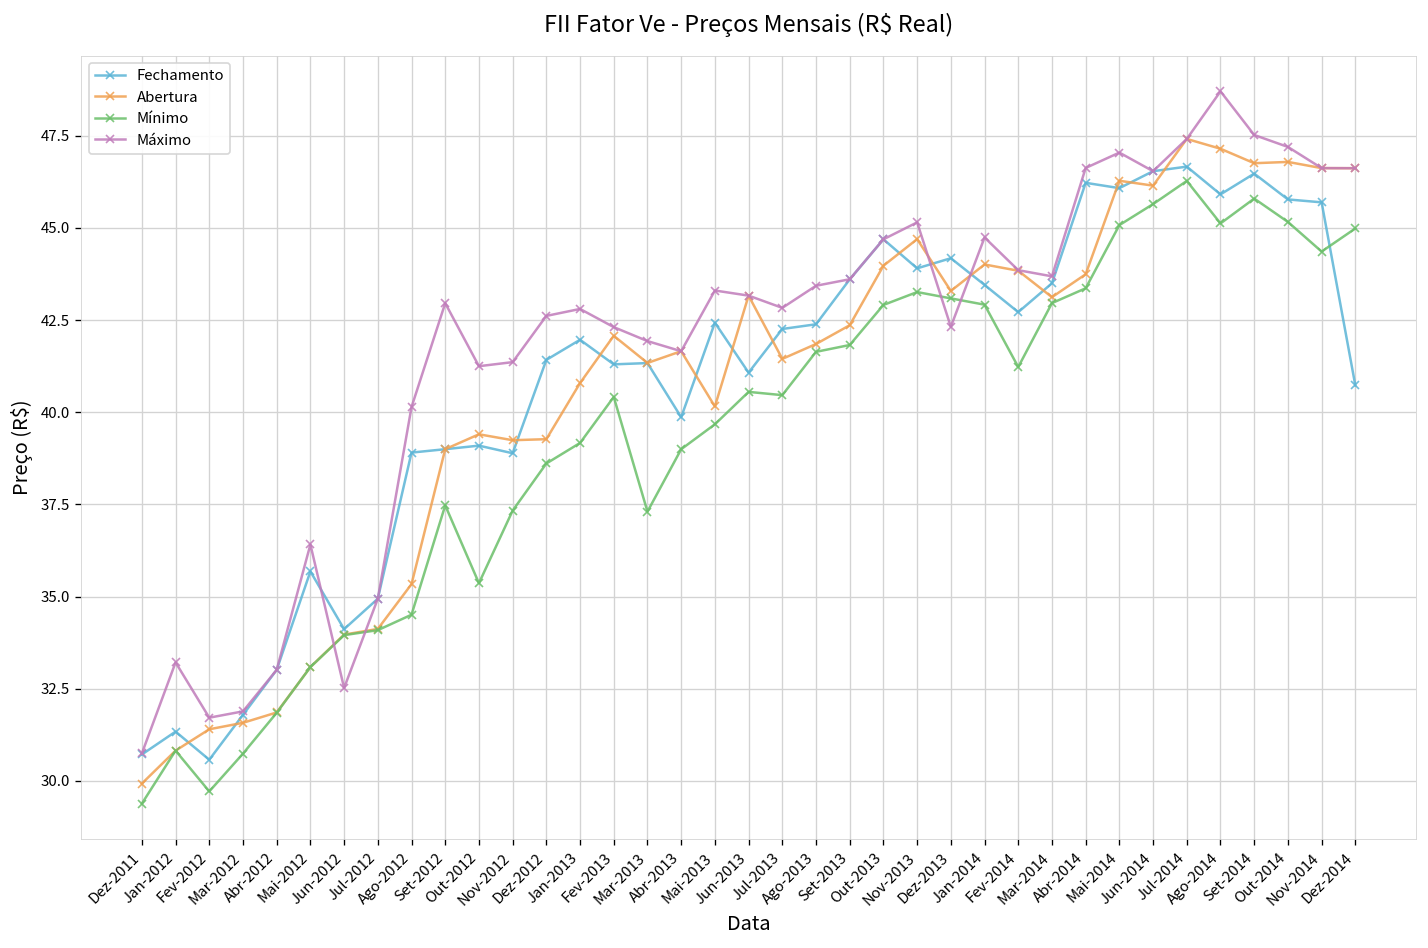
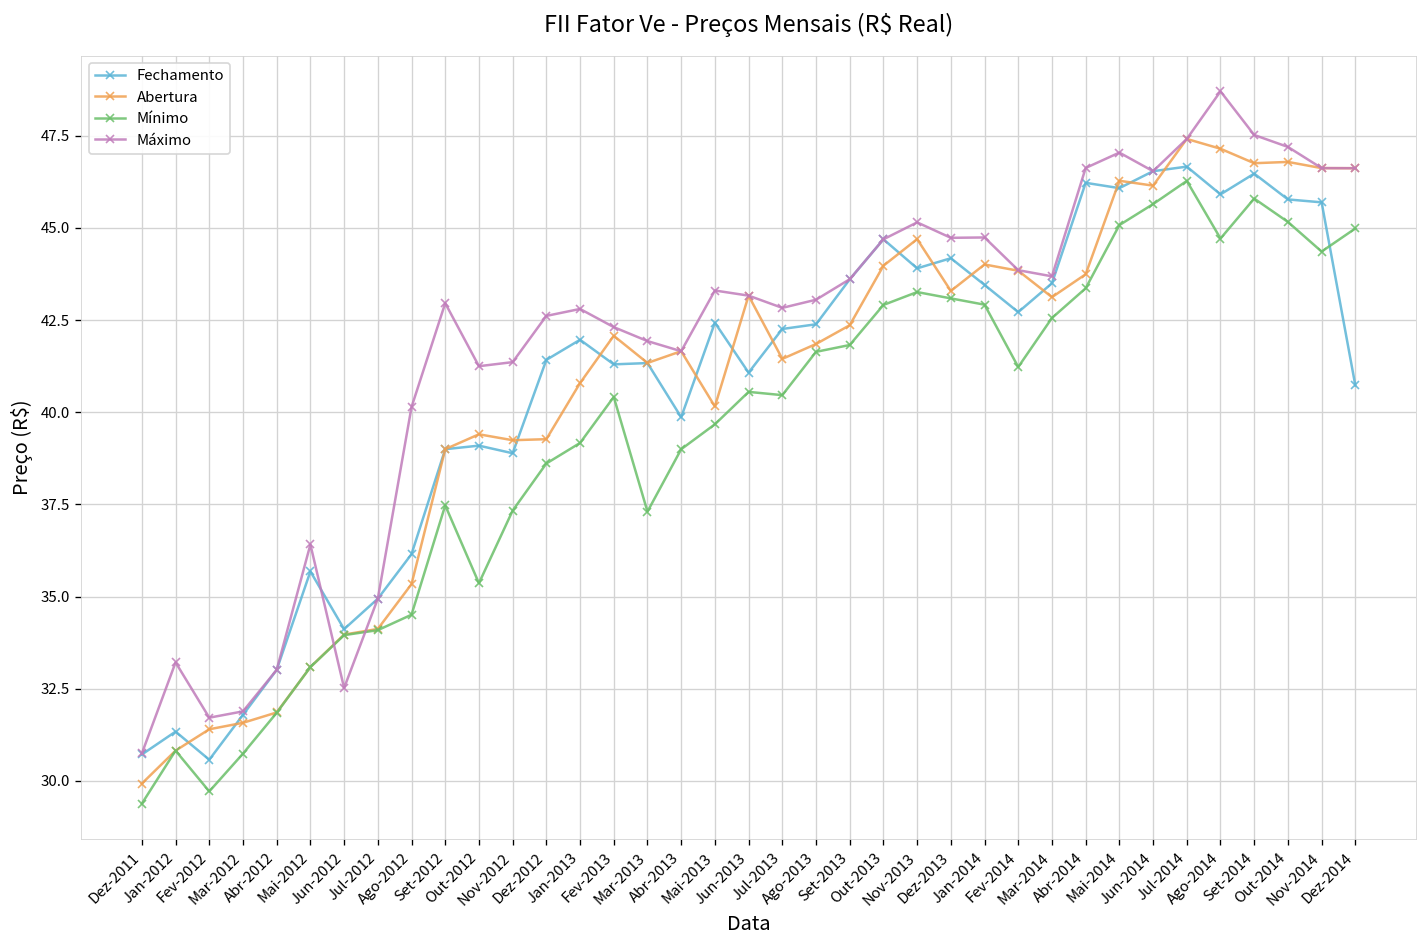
  {
    "Fechamento": {
      "Jan-2012": 31.3,
      "Fev-2012": 30.6,
      "Mar-2012": 31.8,
      "Mai-2012": 35.7,
      "Jun-2012": 34.1,
-     "Ago-2012": 38.9,
+     "Ago-2012": 36.2,
      "Out-2012": 39.1,
      "Nov-2012": 38.9,
      "Dez-2012": 41.4,
      "Jan-2013": 42.0,
      "Fev-2013": 41.3,
      "Abr-2013": 39.9,
      "Mai-2013": 42.4,
      "Jun-2013": 41.1,
      "Jul-2013": 42.3,
      "Ago-2013": 42.4,
      "Nov-2013": 43.9,
      "Dez-2013": 44.2,
      "Jan-2014": 43.5,
      "Fev-2014": 42.7,
      "Mar-2014": 43.5,
      "Abr-2014": 46.2,
      "Mai-2014": 46.1,
      "Jul-2014": 46.7,
      "Ago-2014": 45.9,
      "Set-2014": 46.5,
      "Out-2014": 45.8,
      "Nov-2014": 45.7,
      "Dez-2014": 40.7
    },
    "Abertura": {
      "Dez-2011": 29.9,
      "Fev-2012": 31.4,
      "Mar-2012": 31.6,
      "Ago-2012": 35.3,
      "Out-2012": 39.4,
      "Nov-2012": 39.2,
      "Dez-2012": 39.3,
      "Jan-2013": 40.8,
      "Fev-2013": 42.1,
      "Mai-2013": 40.2,
      "Jul-2013": 41.4,
      "Ago-2013": 41.9,
      "Set-2013": 42.4,
      "Out-2013": 44.0,
      "Nov-2013": 44.7,
      "Dez-2013": 43.3,
      "Jan-2014": 44.0,
      "Mar-2014": 43.1,
      "Abr-2014": 43.7,
      "Mai-2014": 46.3,
      "Jun-2014": 46.1,
      "Ago-2014": 47.1,
      "Set-2014": 46.8,
      "Out-2014": 46.8
    },
    "Mínimo": {
      "Dez-2011": 29.4,
      "Fev-2012": 29.7,
      "Mar-2012": 30.7,
      "Ago-2012": 34.5,
      "Set-2012": 37.5,
      "Out-2012": 35.4,
      "Nov-2012": 37.3,
      "Dez-2012": 38.6,
      "Jan-2013": 39.2,
      "Fev-2013": 40.4,
      "Mar-2013": 37.3,
      "Abr-2013": 39.0,
      "Mai-2013": 39.7,
      "Jun-2013": 40.6,
      "Jul-2013": 40.5,
      "Ago-2013": 41.6,
      "Set-2013": 41.8,
      "Out-2013": 42.9,
      "Nov-2013": 43.3,
      "Dez-2013": 43.1,
      "Jan-2014": 42.9,
      "Fev-2014": 41.2,
-     "Mar-2014": 43.0,
+     "Mar-2014": 42.6,
      "Abr-2014": 43.4,
      "Mai-2014": 45.1,
      "Jun-2014": 45.6,
      "Jul-2014": 46.3,
-     "Ago-2014": 45.1,
+     "Ago-2014": 44.7,
      "Set-2014": 45.8,
      "Out-2014": 45.2,
      "Nov-2014": 44.4,
      "Dez-2014": 45.0
    },
    "Máximo": {
      "Jan-2012": 33.2,
      "Fev-2012": 31.7,
      "Mar-2012": 31.9,
      "Mai-2012": 36.4,
      "Jun-2012": 32.5,
      "Ago-2012": 40.1,
      "Set-2012": 43.0,
      "Out-2012": 41.2,
      "Nov-2012": 41.4,
      "Dez-2012": 42.6,
      "Jan-2013": 42.8,
      "Fev-2013": 42.3,
      "Mar-2013": 41.9,
      "Mai-2013": 43.3,
      "Jul-2013": 42.8,
-     "Ago-2013": 43.4,
+     "Ago-2013": 43.1,
      "Nov-2013": 45.2,
-     "Dez-2013": 42.3,
+     "Dez-2013": 44.7,
      "Jan-2014": 44.7,
      "Mar-2014": 43.7,
      "Abr-2014": 46.6,
      "Mai-2014": 47.0,
      "Ago-2014": 48.7,
      "Set-2014": 47.5,
      "Out-2014": 47.2
    }
  }
